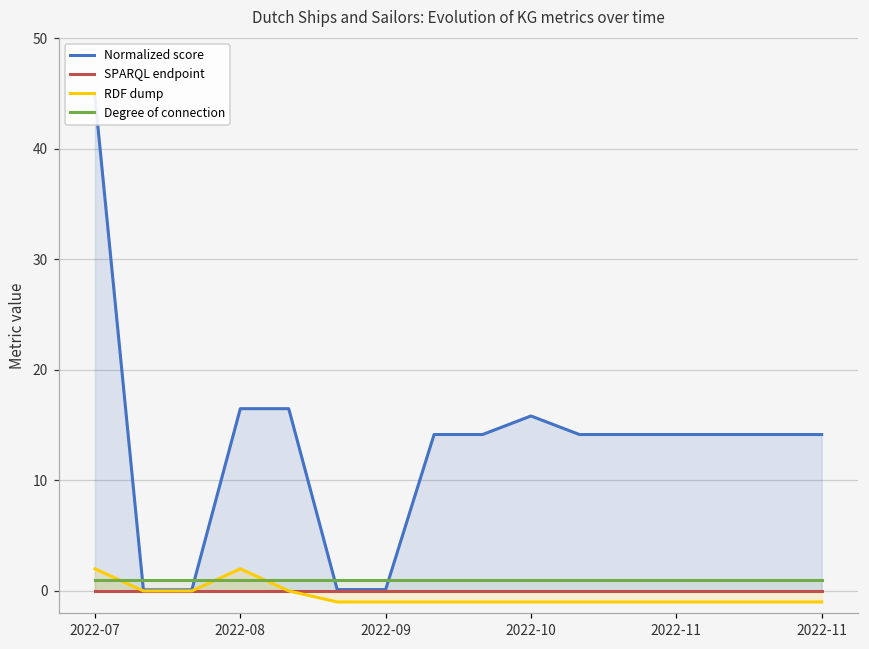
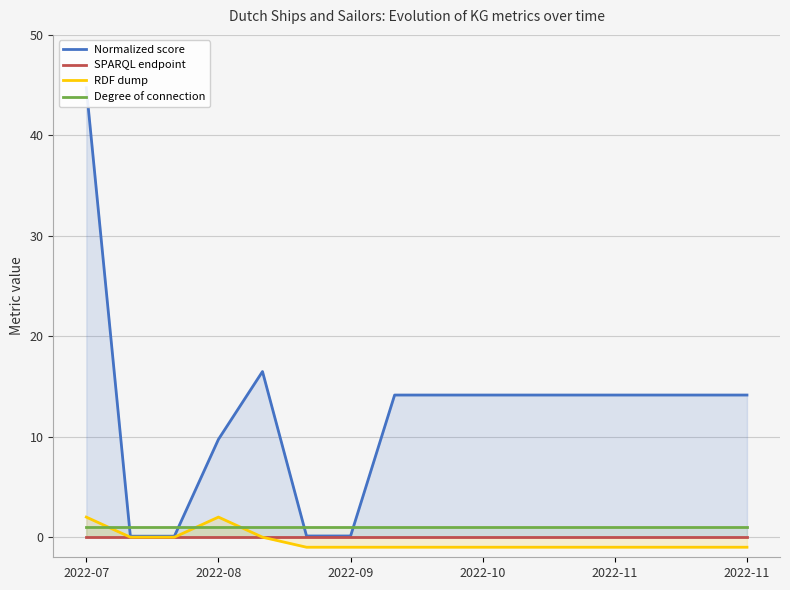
  {
    "Normalized score": {
-     "2022-08": 16.5,
-     "2022-10": 15.8
+     "2022-08": 9.7,
+     "2022-10": 14.2
    },
    "SPARQL endpoint": {
      "2022-07": 0.0,
      "2022-08": 0.0
    },
    "Degree of connection": {
      "2022-07": 1.0,
      "2022-08": 1.0,
      "2022-09": 1.0,
      "2022-10": 1.0
    }
  }
